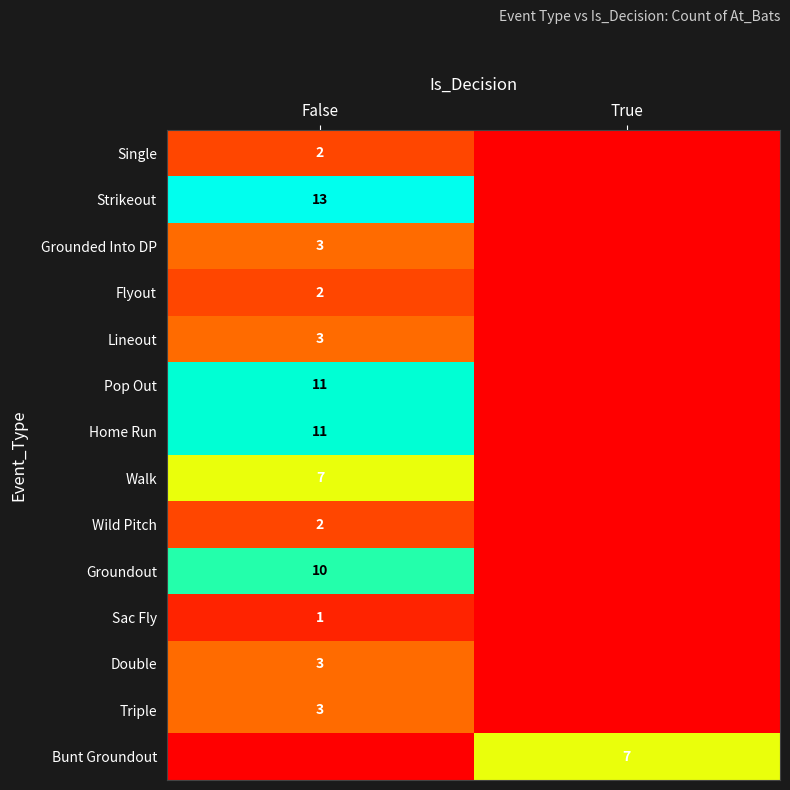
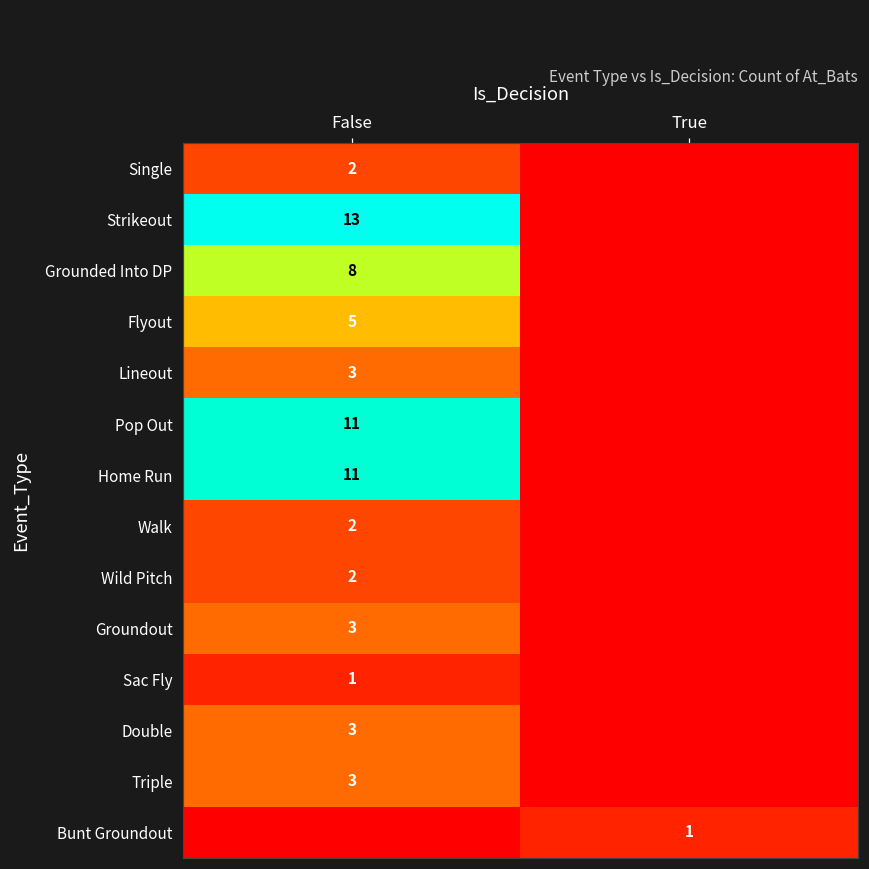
  {
    "Single": {
      "False": 2
    },
    "Strikeout": {
      "False": 13
    },
    "Grounded Into DP": {
-     "False": 3
+     "False": 8
    },
    "Flyout": {
-     "False": 2
+     "False": 5
    },
    "Lineout": {
      "False": 3
    },
    "Pop Out": {
      "False": 11
    },
    "Home Run": {
      "False": 11
    },
    "Walk": {
-     "False": 7
+     "False": 2
    },
    "Wild Pitch": {
      "False": 2
    },
    "Groundout": {
-     "False": 10
+     "False": 3
    },
    "Sac Fly": {
      "False": 1
    },
    "Double": {
      "False": 3
    },
    "Triple": {
      "False": 3
    },
    "Bunt Groundout": {
-     "True": 7
+     "True": 1
    }
  }
